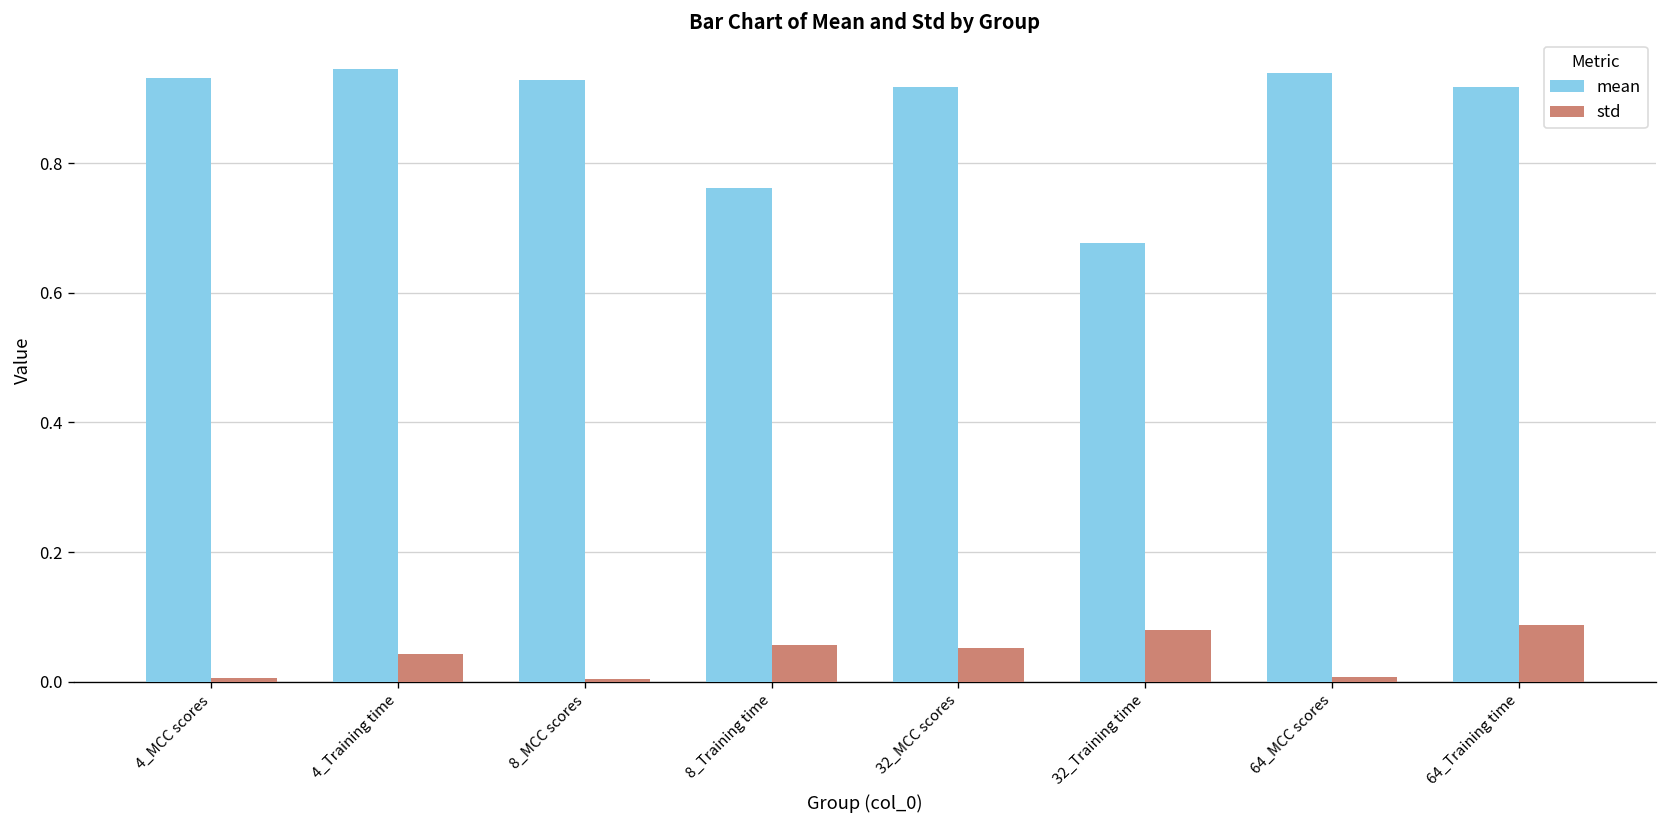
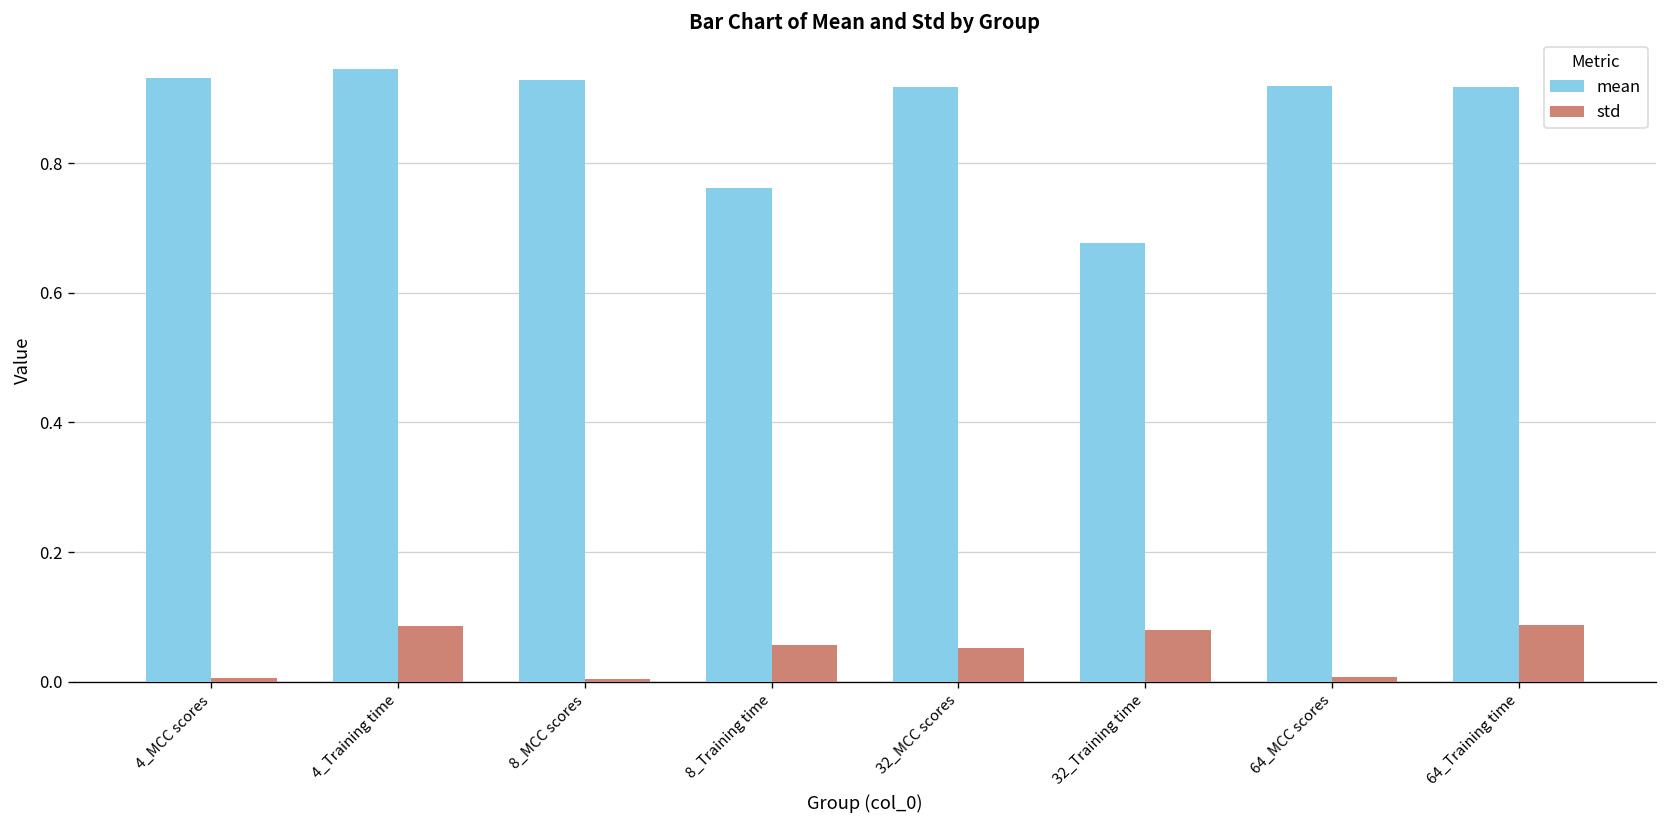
  {
    "mean": {
      "4_MCC scores": 0.93,
      "4_Training time": 0.94,
      "8_MCC scores": 0.93,
      "8_Training time": 0.76,
      "32_MCC scores": 0.92,
      "32_Training time": 0.68,
-     "64_MCC scores": 0.94,
+     "64_MCC scores": 0.92,
      "64_Training time": 0.92
    },
    "std": {
      "4_MCC scores": 0.01,
-     "4_Training time": 0.04,
+     "4_Training time": 0.09,
      "8_MCC scores": 0.00,
      "8_Training time": 0.06,
      "32_MCC scores": 0.05,
      "32_Training time": 0.08,
      "64_MCC scores": 0.01,
      "64_Training time": 0.09
    }
  }
